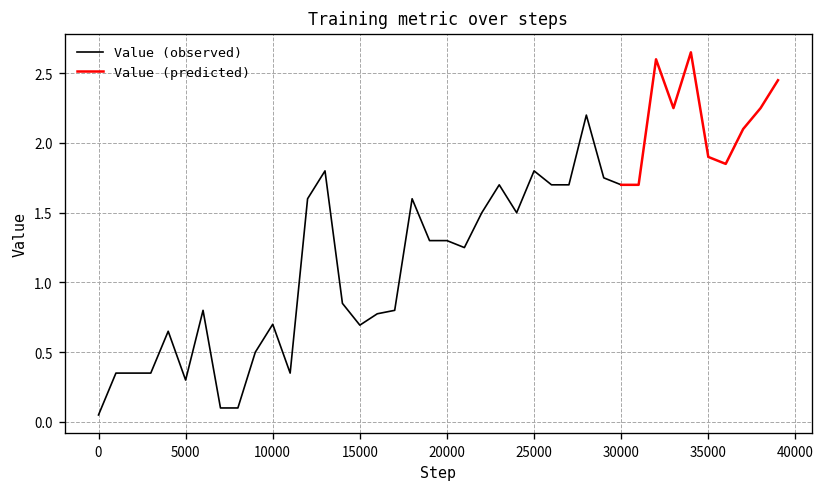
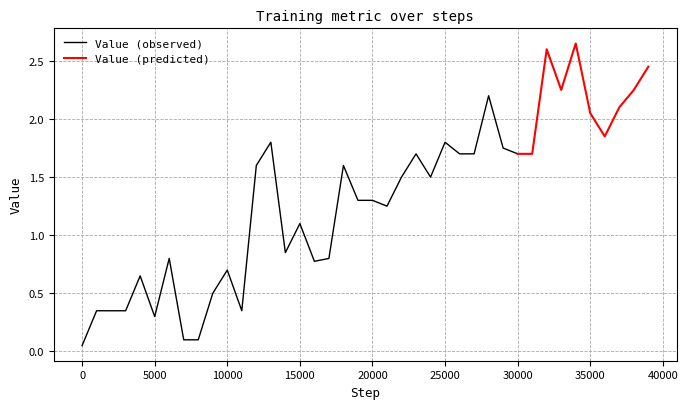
  {
    "Value (observed)": {
      "0": 0.05,
      "5000": 0.30,
      "10000": 0.70,
-     "15000": 0.69,
+     "15000": 1.10,
      "20000": 1.30,
      "25000": 1.80
    },
    "Value (predicted)": {
-     "35000": 1.90
+     "35000": 2.05
    }
  }
